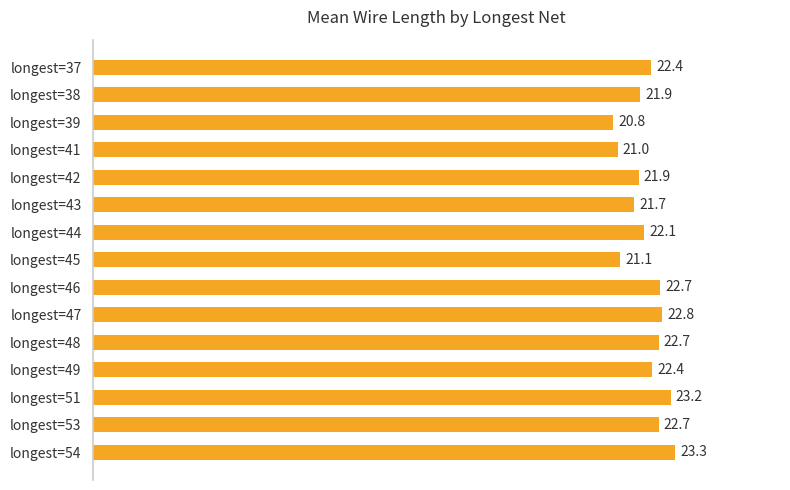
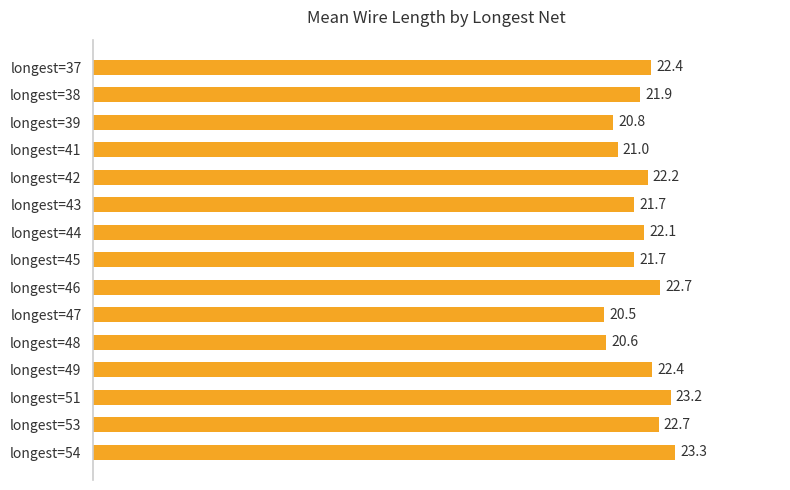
  {
    "longest=37": 22.4,
    "longest=38": 21.9,
    "longest=39": 20.8,
    "longest=41": 21.0,
-   "longest=42": 21.9,
+   "longest=42": 22.2,
    "longest=43": 21.7,
    "longest=44": 22.1,
-   "longest=45": 21.1,
+   "longest=45": 21.7,
    "longest=46": 22.7,
-   "longest=47": 22.8,
-   "longest=48": 22.7,
+   "longest=47": 20.5,
+   "longest=48": 20.6,
    "longest=49": 22.4,
    "longest=51": 23.2,
    "longest=53": 22.7,
    "longest=54": 23.3
  }
